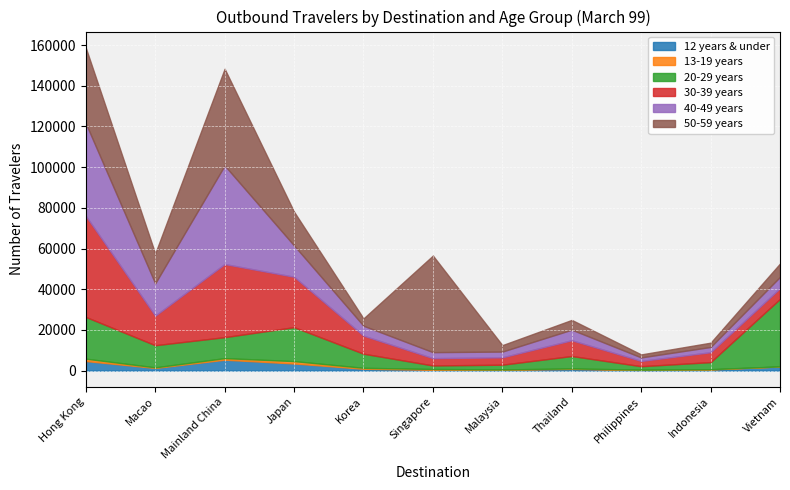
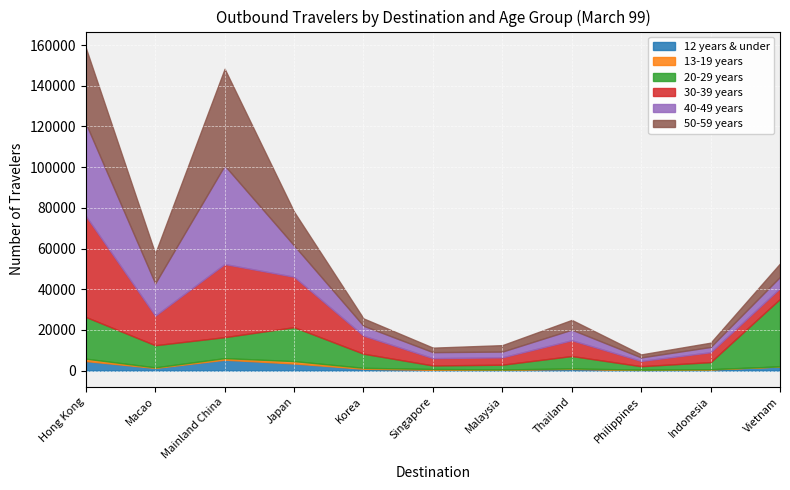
  {
    "20-29 years": {
      "Hong Kong": 21000,
      "Macao": 11000,
      "Mainland China": 10000,
      "Japan": 17000,
      "Korea": 7000,
      "Singapore": 2000,
      "Malaysia": 2000,
      "Thailand": 6000,
      "Philippines": 2000,
      "Indonesia": 3000,
      "Vietnam": 33000
    },
    "30-39 years": {
      "Hong Kong": 50000,
      "Macao": 15000,
      "Mainland China": 36000,
      "Japan": 25000,
      "Korea": 9000,
      "Singapore": 4000,
      "Malaysia": 4000,
      "Thailand": 8000,
      "Philippines": 3000,
      "Indonesia": 5000,
      "Vietnam": 5000
    },
    "40-49 years": {
      "Hong Kong": 46000,
      "Macao": 16000,
      "Mainland China": 48000,
      "Japan": 15000,
      "Korea": 5000,
      "Singapore": 3000,
      "Malaysia": 3000,
      "Thailand": 5000,
      "Philippines": 2000,
      "Indonesia": 3000,
      "Vietnam": 6000
    },
    "50-59 years": {
      "Hong Kong": 37000,
      "Macao": 15000,
      "Mainland China": 48000,
      "Japan": 17000,
      "Korea": 4000,
-     "Singapore": 47000,
+     "Singapore": 2000,
      "Malaysia": 3000,
      "Thailand": 5000,
      "Philippines": 1000,
      "Indonesia": 2000,
      "Vietnam": 7000
    }
  }
